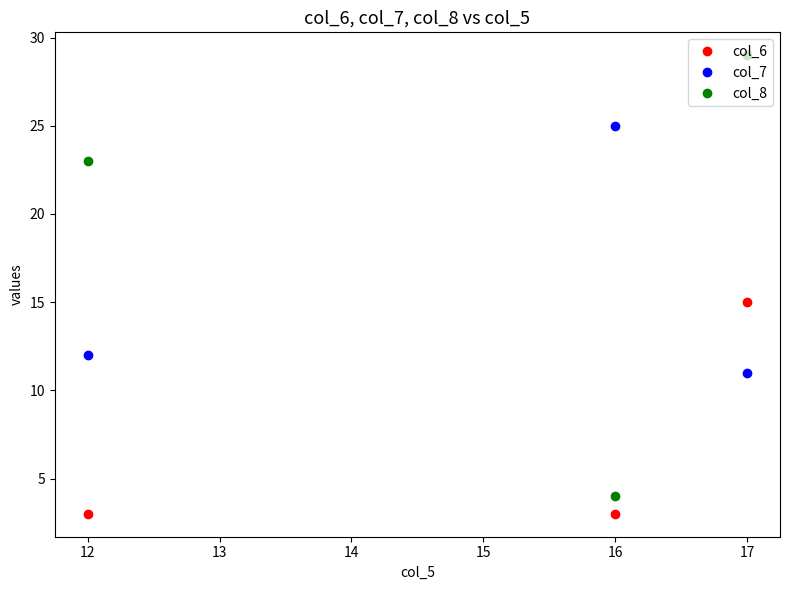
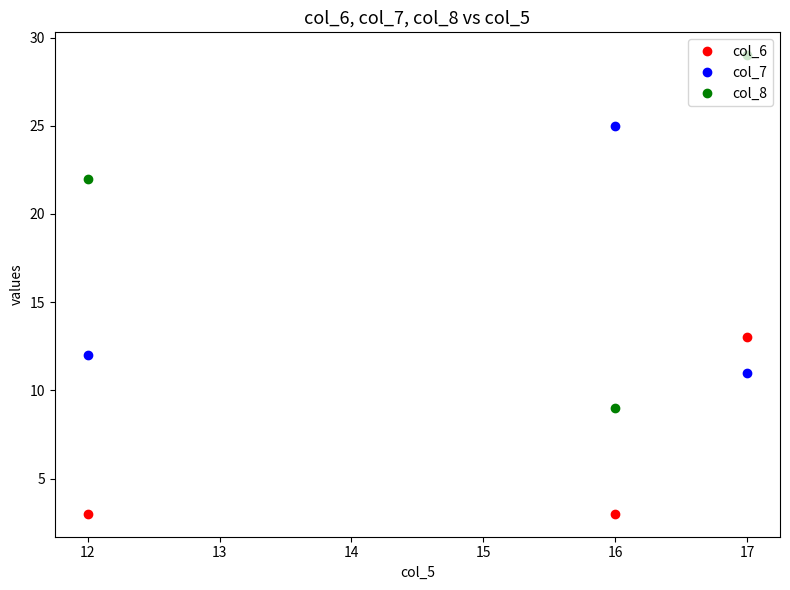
  {
    "col_6": {
      "12": 3,
      "16": 3,
-     "17": 15
+     "17": 13
    },
    "col_7": {
      "12": 12,
      "16": 25,
      "17": 11
    },
    "col_8": {
-     "12": 23,
-     "16": 4
+     "12": 22,
+     "16": 9
    }
  }
